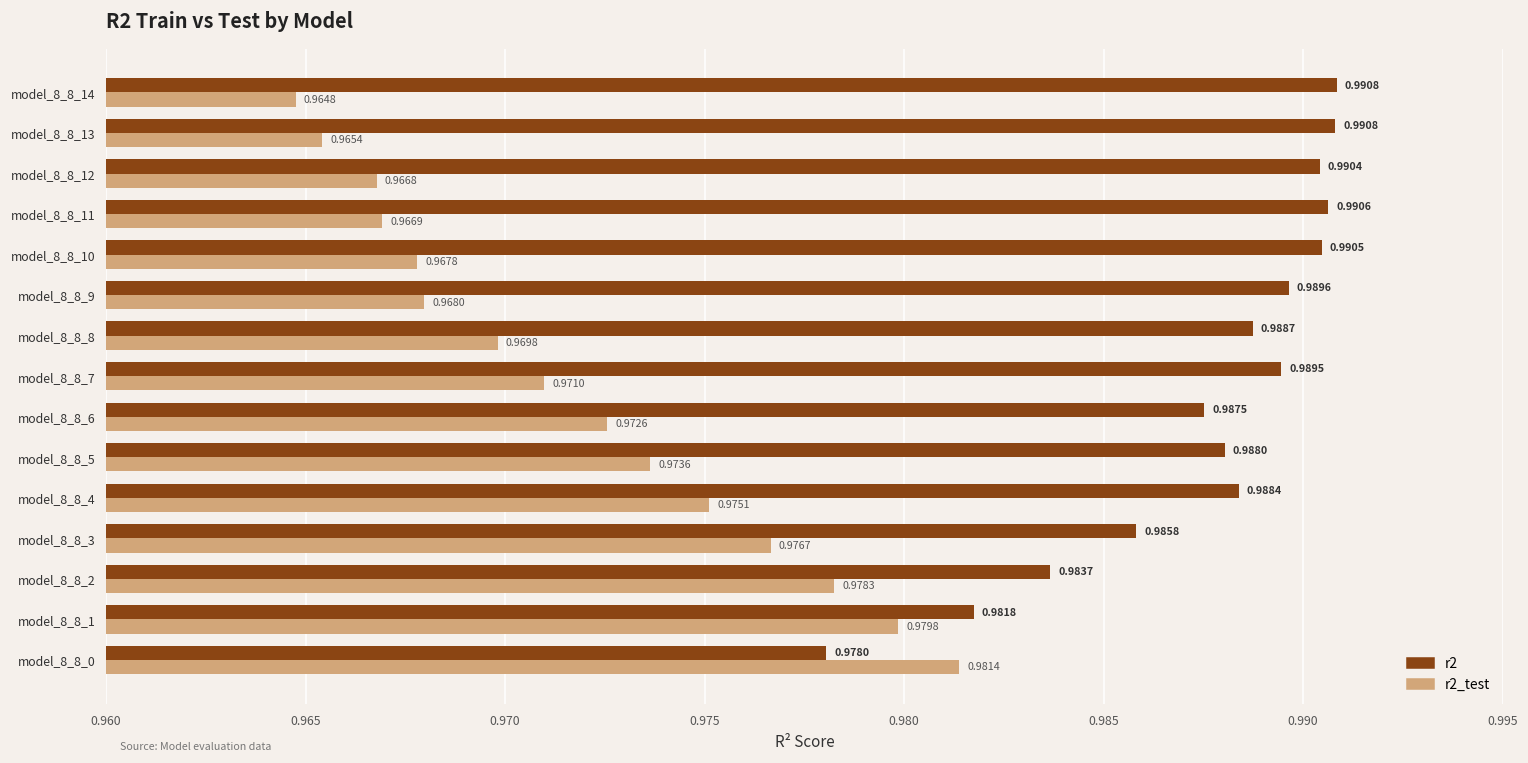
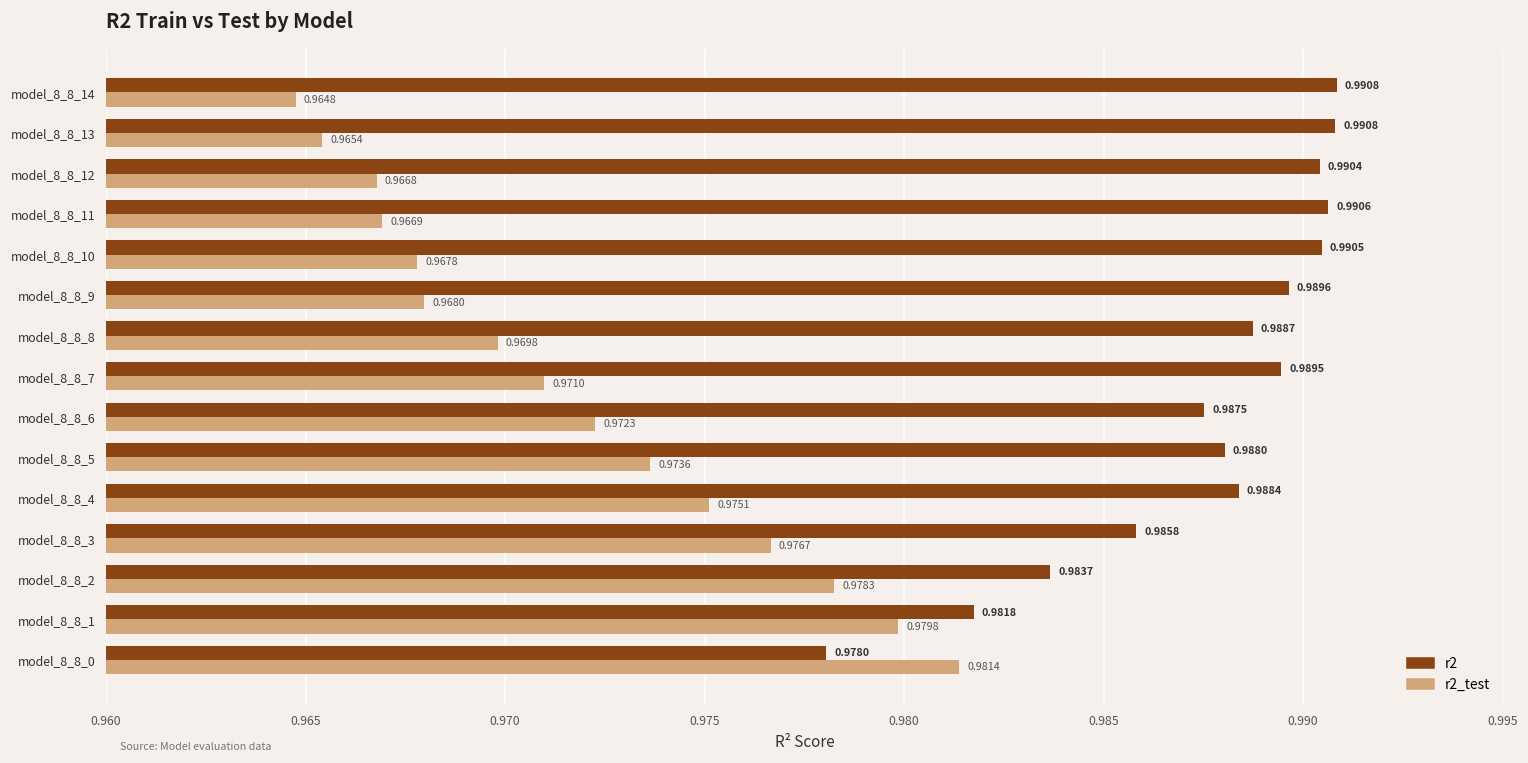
  {
    "r2": {
      "model_8_8_14": 0.9908,
      "model_8_8_13": 0.9908,
      "model_8_8_12": 0.9904,
      "model_8_8_11": 0.9906,
      "model_8_8_10": 0.9905,
      "model_8_8_9": 0.9896,
      "model_8_8_8": 0.9887,
      "model_8_8_7": 0.9895,
      "model_8_8_6": 0.9875,
      "model_8_8_5": 0.9880,
      "model_8_8_4": 0.9884,
      "model_8_8_3": 0.9858,
      "model_8_8_2": 0.9837,
      "model_8_8_1": 0.9818,
      "model_8_8_0": 0.9780
    },
    "r2_test": {
      "model_8_8_14": 0.9648,
      "model_8_8_13": 0.9654,
      "model_8_8_12": 0.9668,
      "model_8_8_11": 0.9669,
      "model_8_8_10": 0.9678,
      "model_8_8_9": 0.9680,
      "model_8_8_8": 0.9698,
      "model_8_8_7": 0.9710,
-     "model_8_8_6": 0.9726,
+     "model_8_8_6": 0.9723,
      "model_8_8_5": 0.9736,
      "model_8_8_4": 0.9751,
      "model_8_8_3": 0.9767,
      "model_8_8_2": 0.9783,
      "model_8_8_1": 0.9798,
      "model_8_8_0": 0.9814
    }
  }
